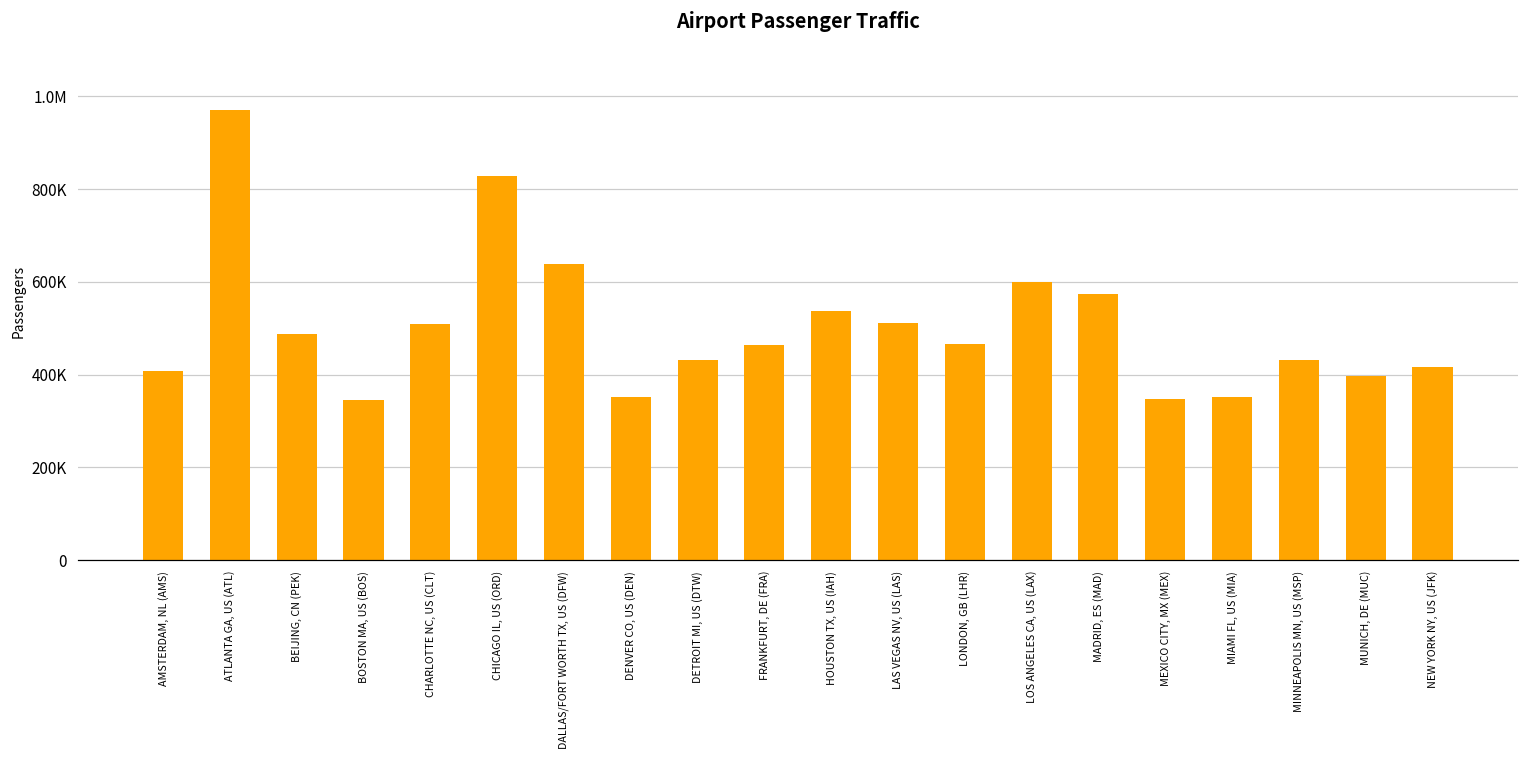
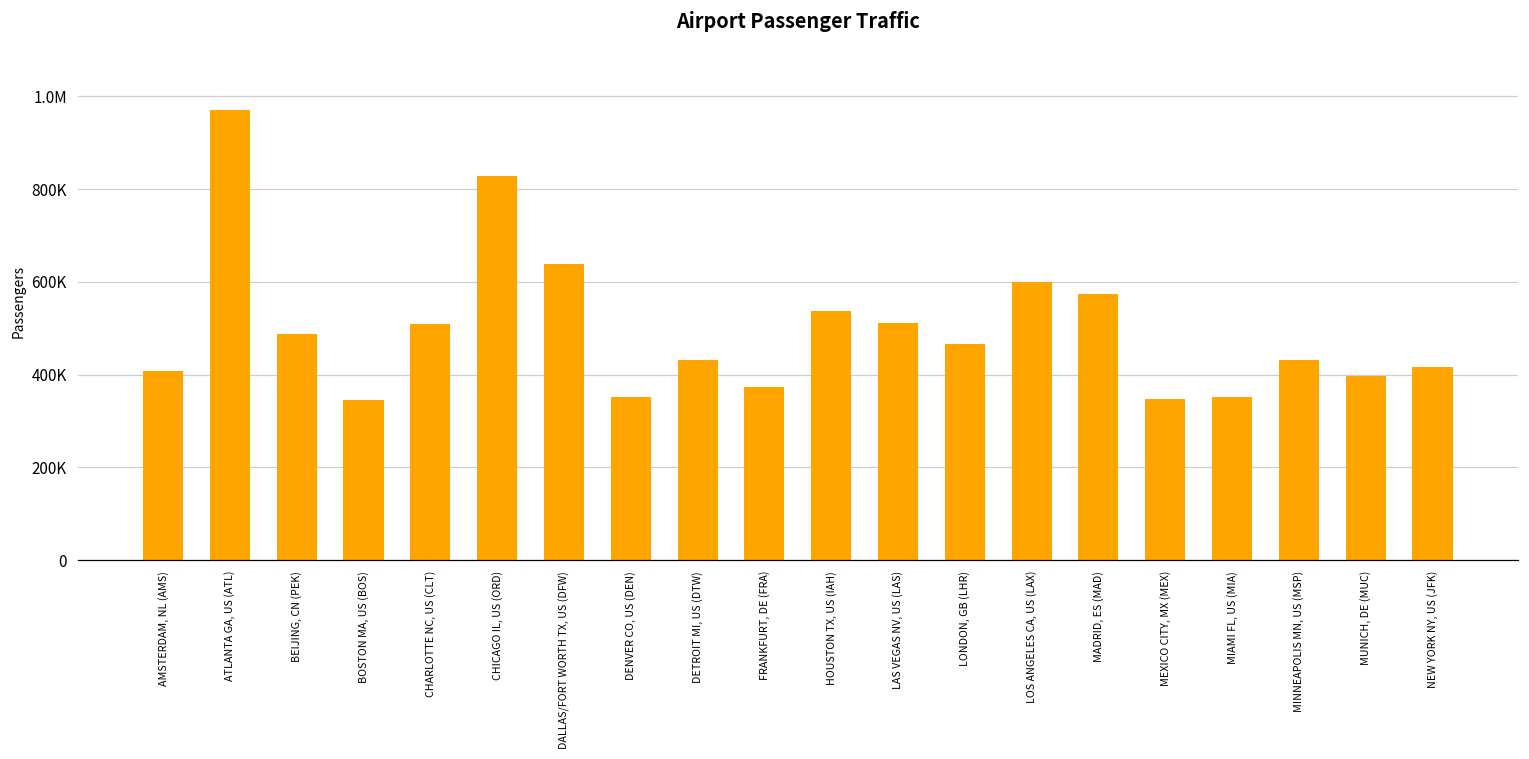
  {
    "AMSTERDAM, NL (AMS)": 410000,
    "ATLANTA GA, US (ATL)": 970000,
    "BEIJING, CN (PEK)": 490000,
    "BOSTON MA, US (BOS)": 350000,
    "CHARLOTTE NC, US (CLT)": 510000,
    "CHICAGO IL, US (ORD)": 830000,
    "DALLAS/FORT WORTH TX, US (DFW)": 640000,
    "DENVER CO, US (DEN)": 350000,
    "DETROIT MI, US (DTW)": 430000,
-   "FRANKFURT, DE (FRA)": 460000,
+   "FRANKFURT, DE (FRA)": 370000,
    "HOUSTON TX, US (IAH)": 540000,
    "LAS VEGAS NV, US (LAS)": 510000,
    "LONDON, GB (LHR)": 470000,
    "LOS ANGELES CA, US (LAX)": 600000,
    "MADRID, ES (MAD)": 570000,
    "MEXICO CITY, MX (MEX)": 350000,
    "MIAMI FL, US (MIA)": 350000,
    "MINNEAPOLIS MN, US (MSP)": 430000,
    "MUNICH, DE (MUC)": 400000,
    "NEW YORK NY, US (JFK)": 420000
  }
